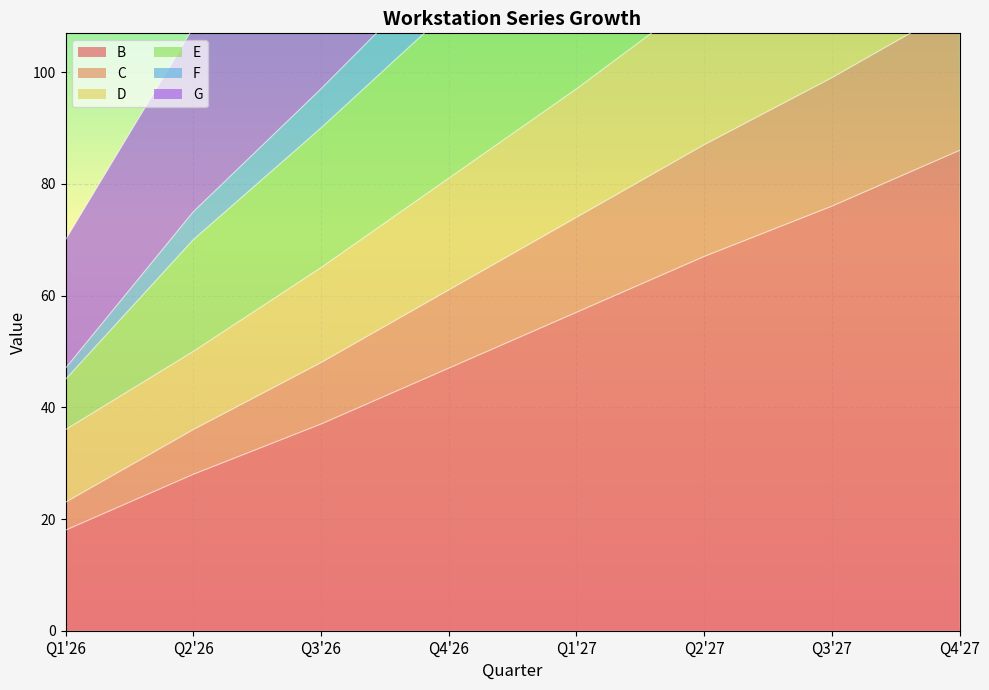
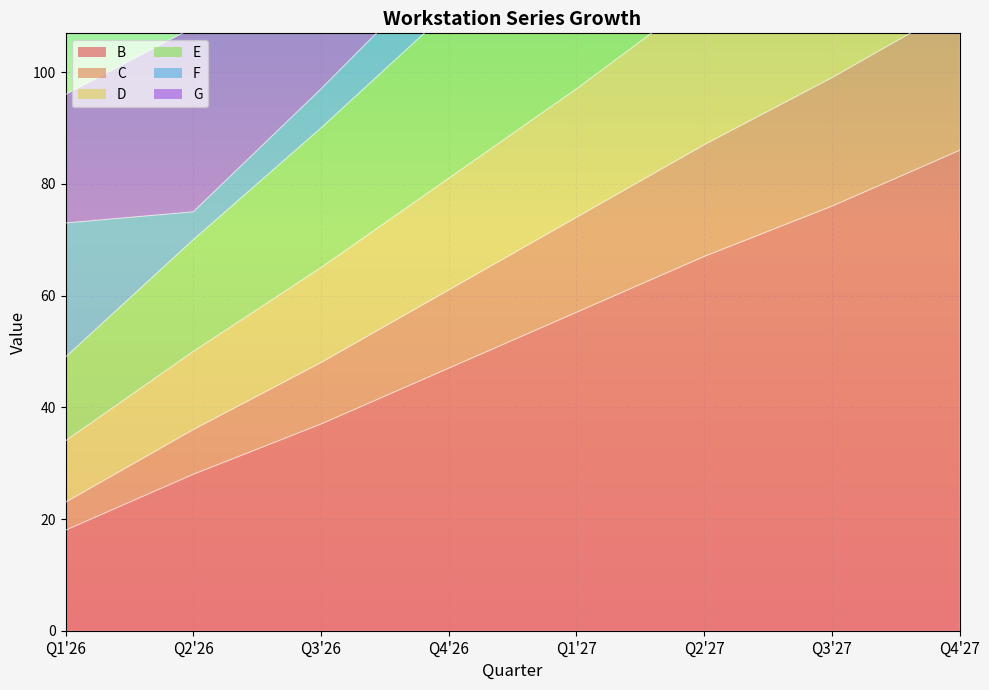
  {
    "D": {
-     "Q1'26": 13,
+     "Q1'26": 11,
      "Q2'26": 14,
      "Q3'26": 17,
      "Q4'26": 20,
      "Q1'27": 23
    },
    "E": {
-     "Q1'26": 9,
+     "Q1'26": 15,
      "Q2'26": 20,
      "Q3'26": 25
    },
    "F": {
-     "Q1'26": 2,
+     "Q1'26": 24,
      "Q2'26": 5,
      "Q3'26": 7
    },
    "G": {
      "Q1'26": 23
    }
  }
